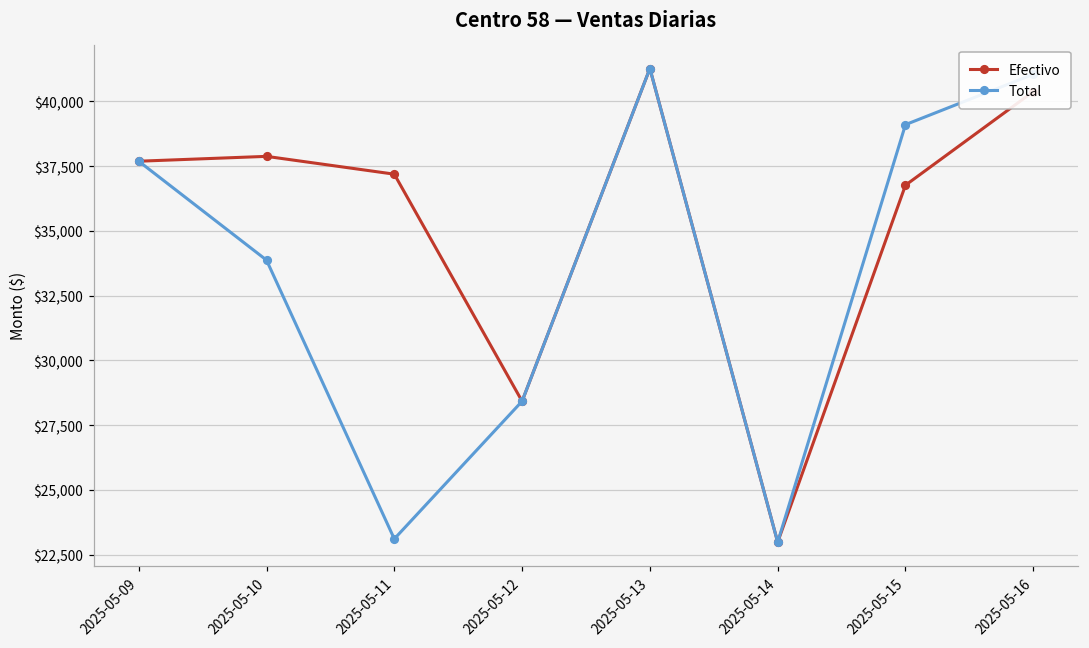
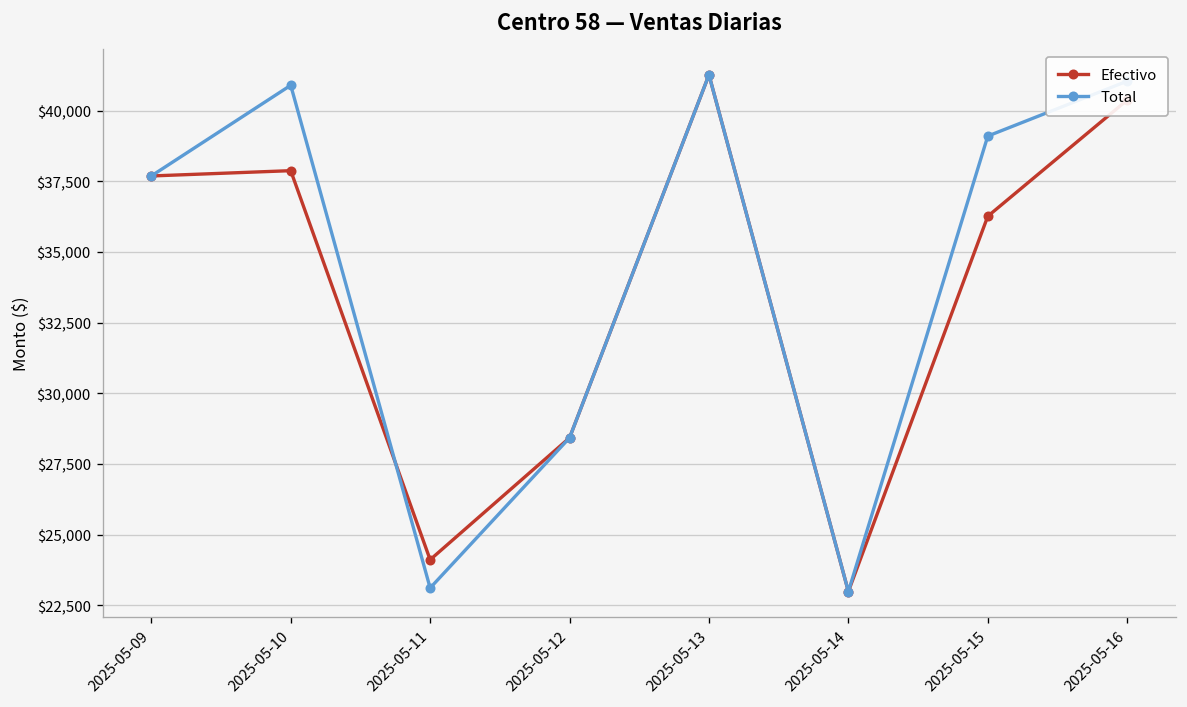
  {
    "Efectivo": {
      "2025-05-10": "$37,900",
-     "2025-05-11": "$37,200",
-     "2025-05-15": "$36,800"
+     "2025-05-11": "$24,100",
+     "2025-05-15": "$36,300"
    },
    "Total": {
-     "2025-05-10": "$33,900",
+     "2025-05-10": "$40,900",
      "2025-05-11": "$23,100",
      "2025-05-15": "$39,100"
    }
  }
